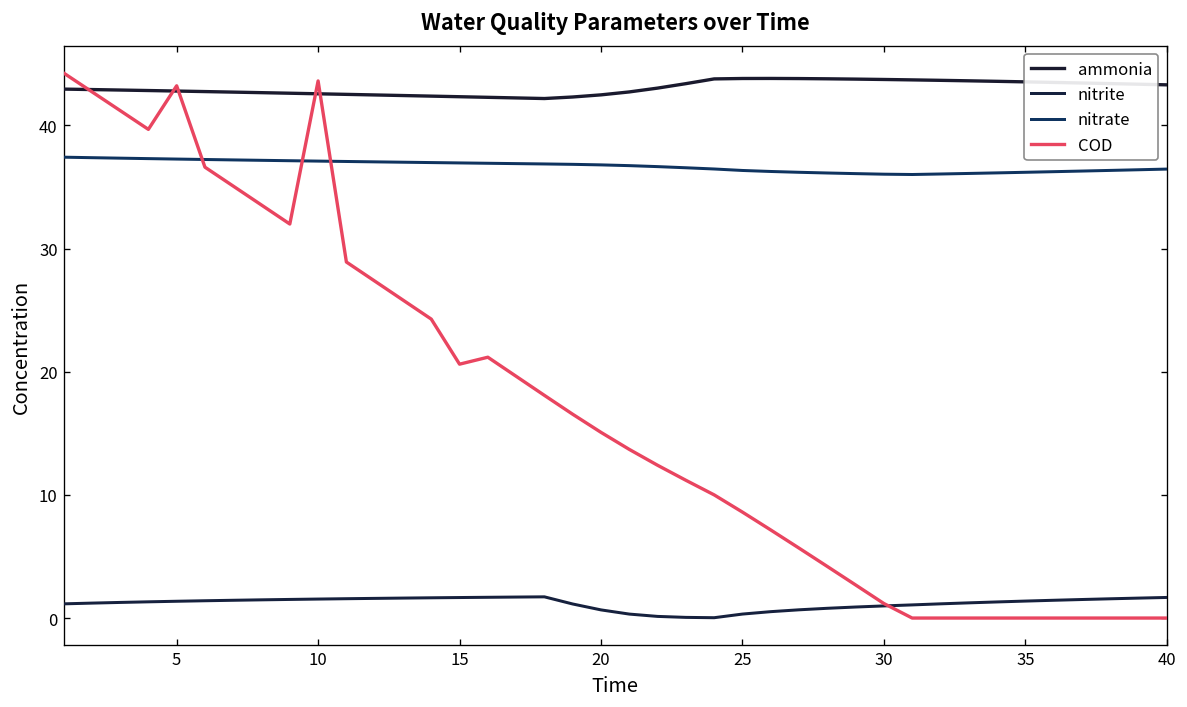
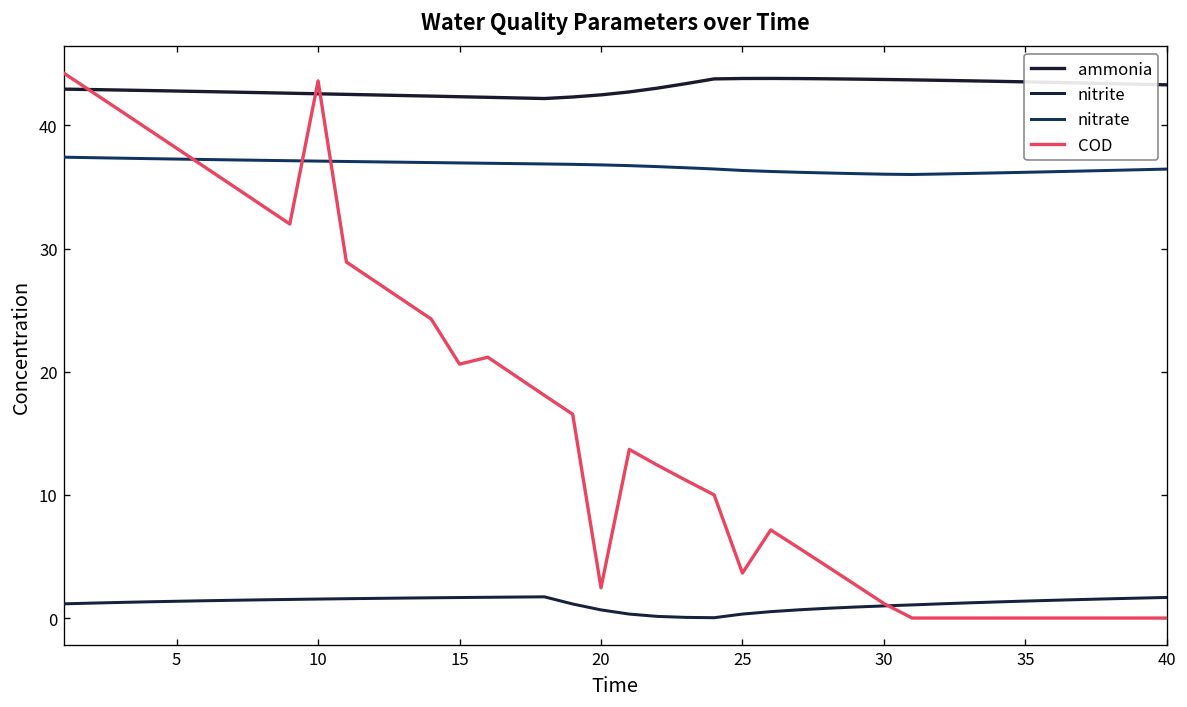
  {
    "COD": {
-     "5": 43.2,
+     "5": 38.2,
      "10": 43.6,
      "15": 20.6,
-     "20": 15.1,
-     "25": 8.6,
+     "20": 2.5,
+     "25": 3.7,
      "35": 0.0,
      "40": 0.0
    }
  }
